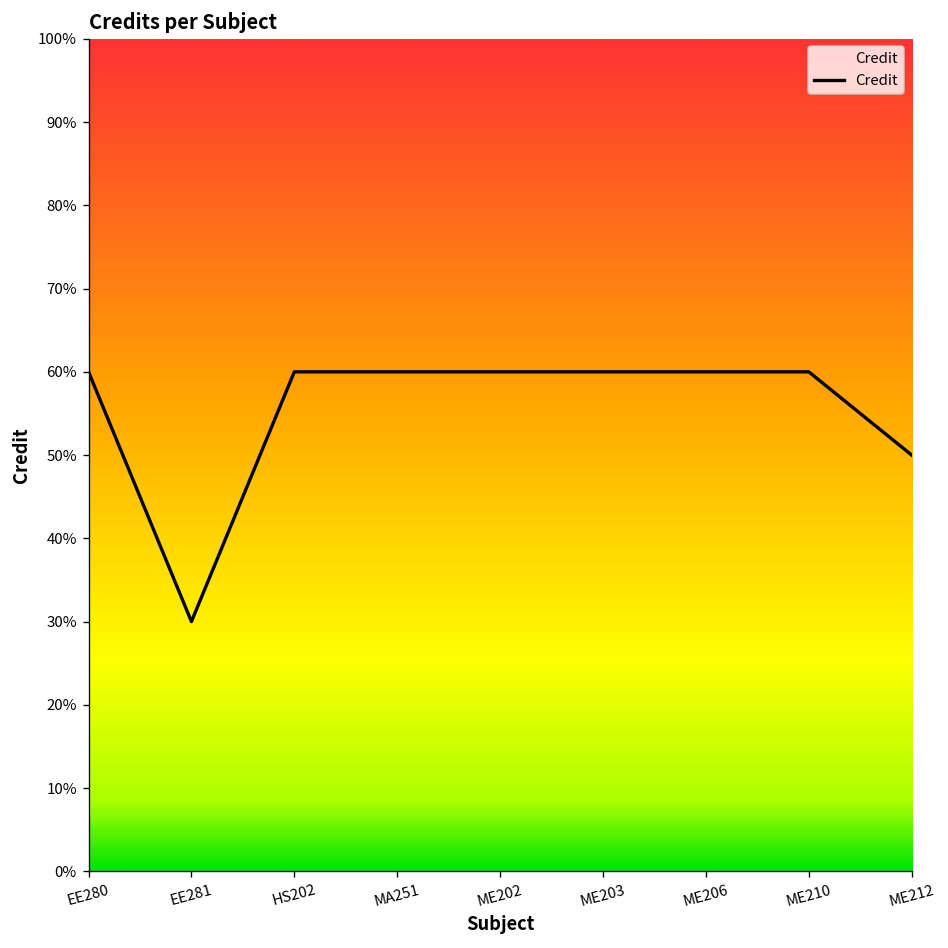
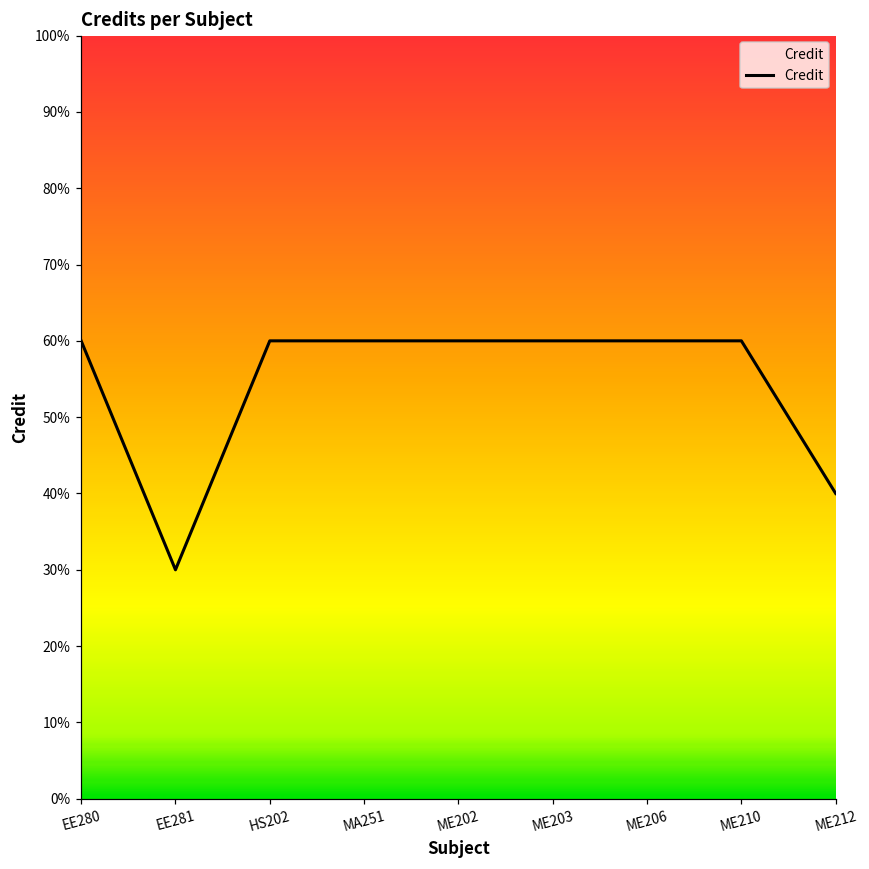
  {
    "EE280": "60%",
    "EE281": "30%",
    "HS202": "60%",
    "MA251": "60%",
    "ME202": "60%",
    "ME203": "60%",
    "ME206": "60%",
    "ME210": "60%",
-   "ME212": "50%"
+   "ME212": "40%"
  }
